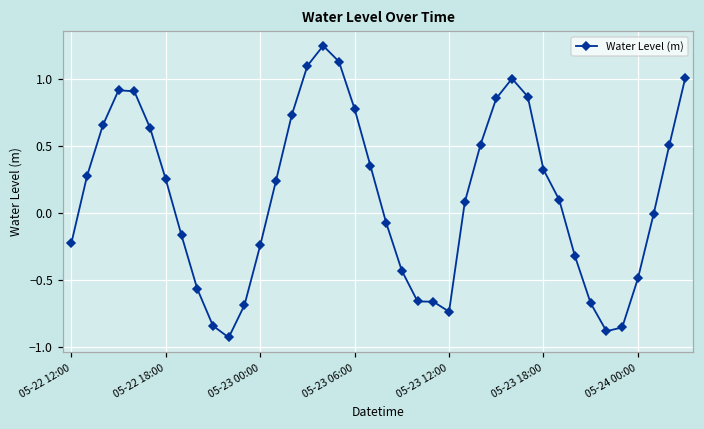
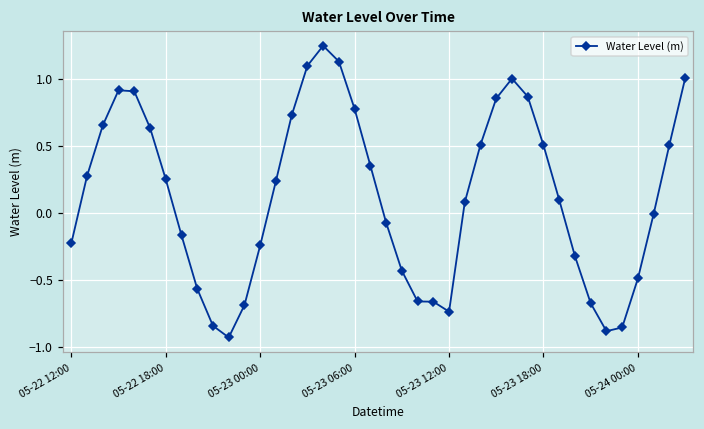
  {
    "05-22 12:00": -0.22,
    "05-22 18:00": 0.25,
    "05-23 00:00": -0.24,
    "05-23 06:00": 0.77,
    "05-23 12:00": -0.73,
-   "05-23 18:00": 0.32,
+   "05-23 18:00": 0.50,
    "05-24 00:00": -0.49
  }
